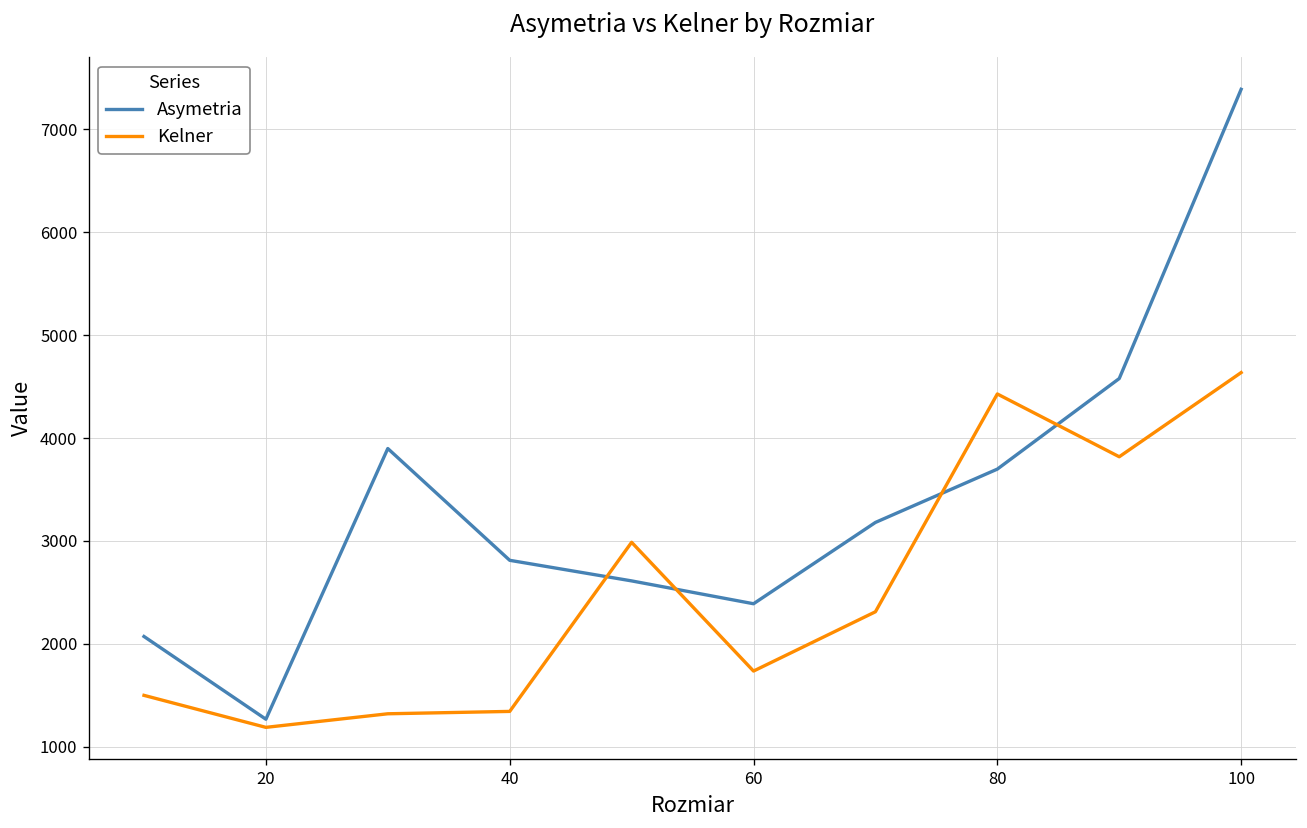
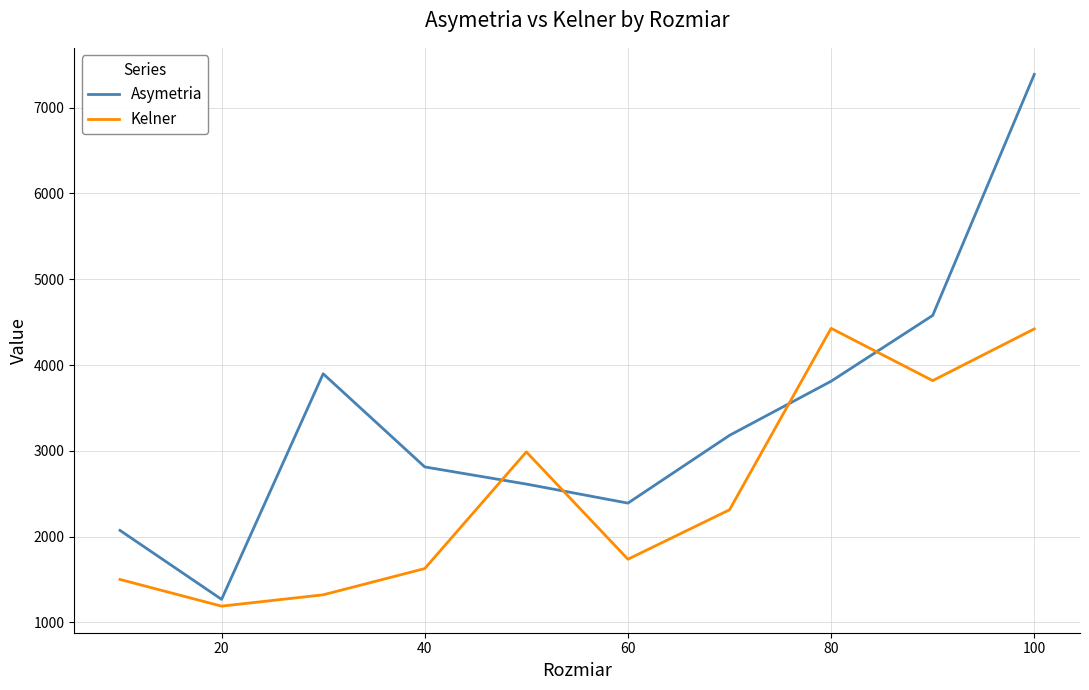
  {
    "Asymetria": {
      "20": 1300,
      "40": 2800,
      "60": 2400,
-     "80": 3700,
+     "80": 3800,
      "100": 7400
    },
    "Kelner": {
      "20": 1200,
-     "40": 1300,
+     "40": 1600,
      "60": 1700,
      "80": 4400,
-     "100": 4600
+     "100": 4400
    }
  }
